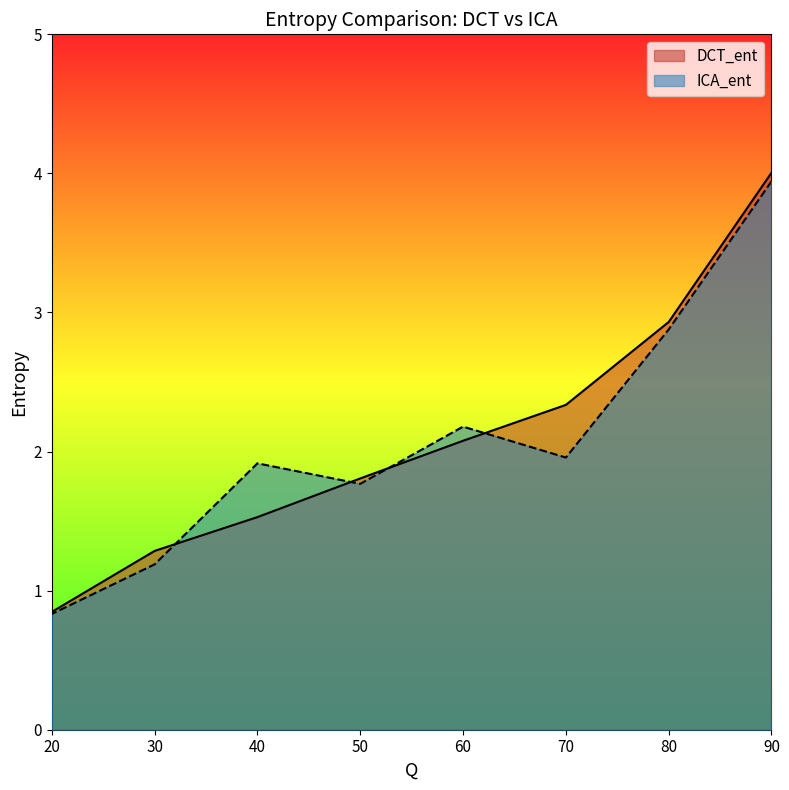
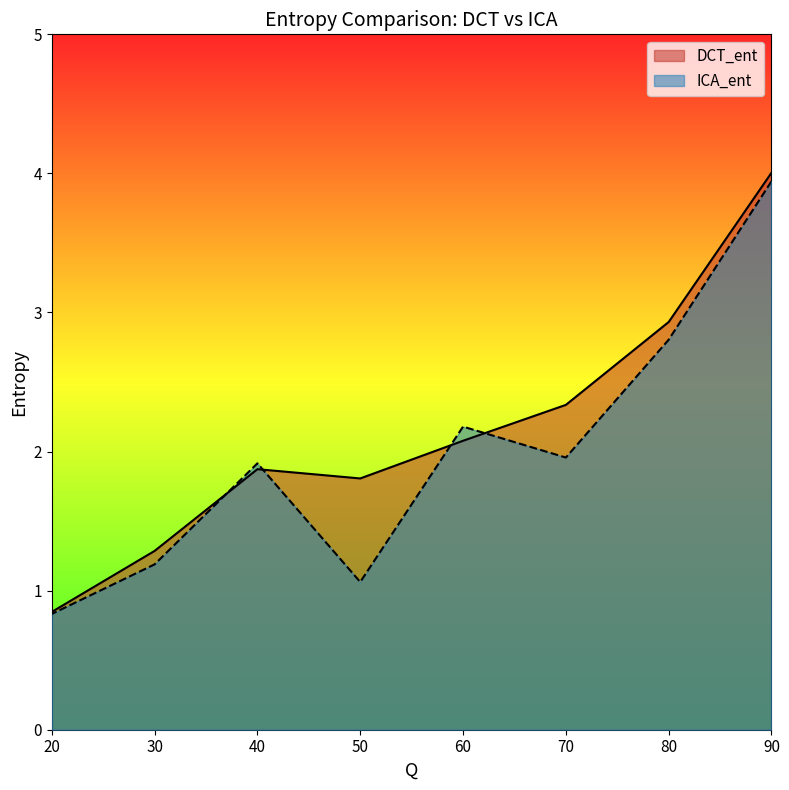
  {
    "DCT_ent": {
      "30": 1.29,
-     "40": 1.53,
+     "40": 1.87,
      "50": 1.81,
      "60": 2.08,
      "70": 2.34,
      "80": 2.93,
      "90": 4.00
    },
    "ICA_ent": {
      "30": 1.19,
      "40": 1.92,
-     "50": 1.77,
+     "50": 1.06,
      "60": 2.18,
      "70": 1.96,
-     "80": 2.88,
+     "80": 2.80,
      "90": 3.94
    }
  }
